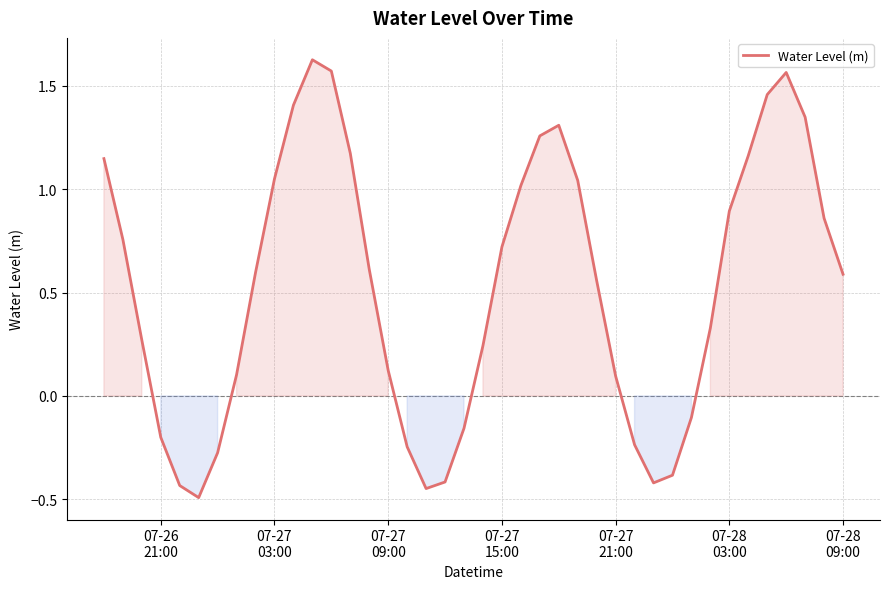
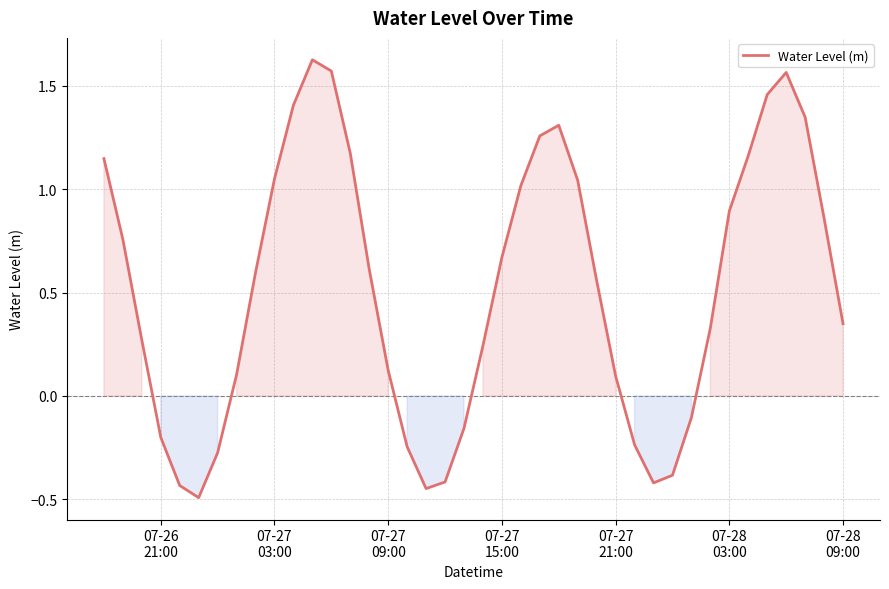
  {
    "07-26 21:00": -0.20,
    "07-27 03:00": 1.05,
    "07-27 09:00": 0.12,
-   "07-27 15:00": 0.72,
+   "07-27 15:00": 0.67,
    "07-27 21:00": 0.10,
    "07-28 03:00": 0.89,
-   "07-28 09:00": 0.59
+   "07-28 09:00": 0.35
  }
